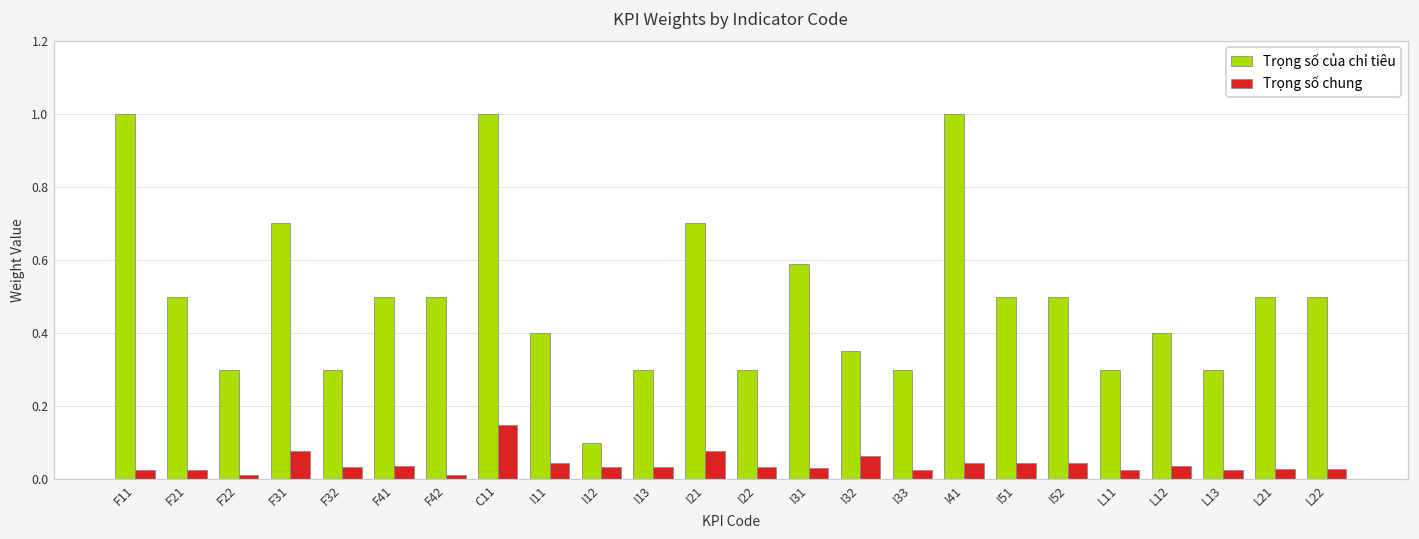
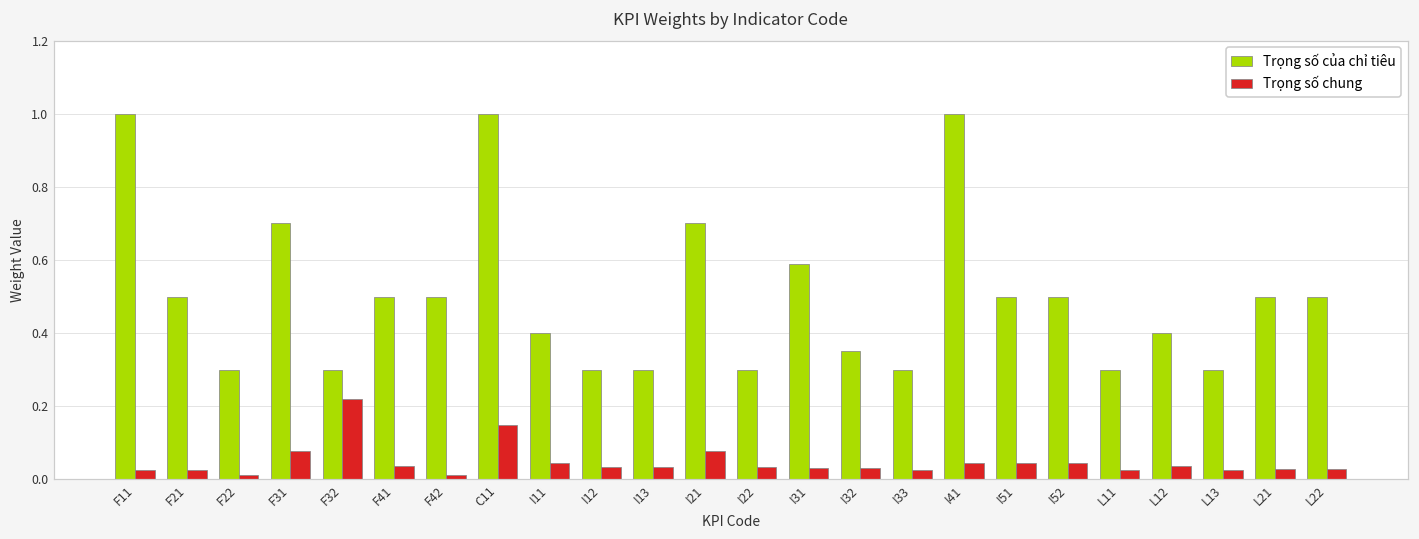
  {
    "Trọng số của chỉ tiêu": {
      "F11": 1.0,
      "F21": 0.5,
      "F22": 0.3,
      "F31": 0.7,
      "F32": 0.3,
      "F41": 0.5,
      "F42": 0.5,
      "C11": 1.0,
      "I11": 0.4,
-     "I12": 0.1,
+     "I12": 0.3,
      "I13": 0.3,
      "I21": 0.7,
      "I22": 0.3,
      "I31": 0.59,
      "I32": 0.35,
      "I33": 0.3,
      "I41": 1.0,
      "I51": 0.5,
      "I52": 0.5,
      "L11": 0.3,
      "L12": 0.4,
      "L13": 0.3,
      "L21": 0.5,
      "L22": 0.5
    },
    "Trọng số chung": {
      "F11": 0.03,
      "F21": 0.03,
      "F22": 0.01,
      "F31": 0.08,
-     "F32": 0.03,
+     "F32": 0.22,
      "F41": 0.04,
      "F42": 0.01,
      "C11": 0.15,
      "I11": 0.05,
      "I12": 0.03,
      "I13": 0.03,
      "I21": 0.08,
      "I22": 0.03,
      "I31": 0.03,
-     "I32": 0.06,
+     "I32": 0.03,
      "I33": 0.03,
      "I41": 0.05,
      "I51": 0.05,
      "I52": 0.05,
      "L11": 0.03,
      "L12": 0.04,
      "L13": 0.03,
      "L21": 0.03,
      "L22": 0.03
    }
  }
